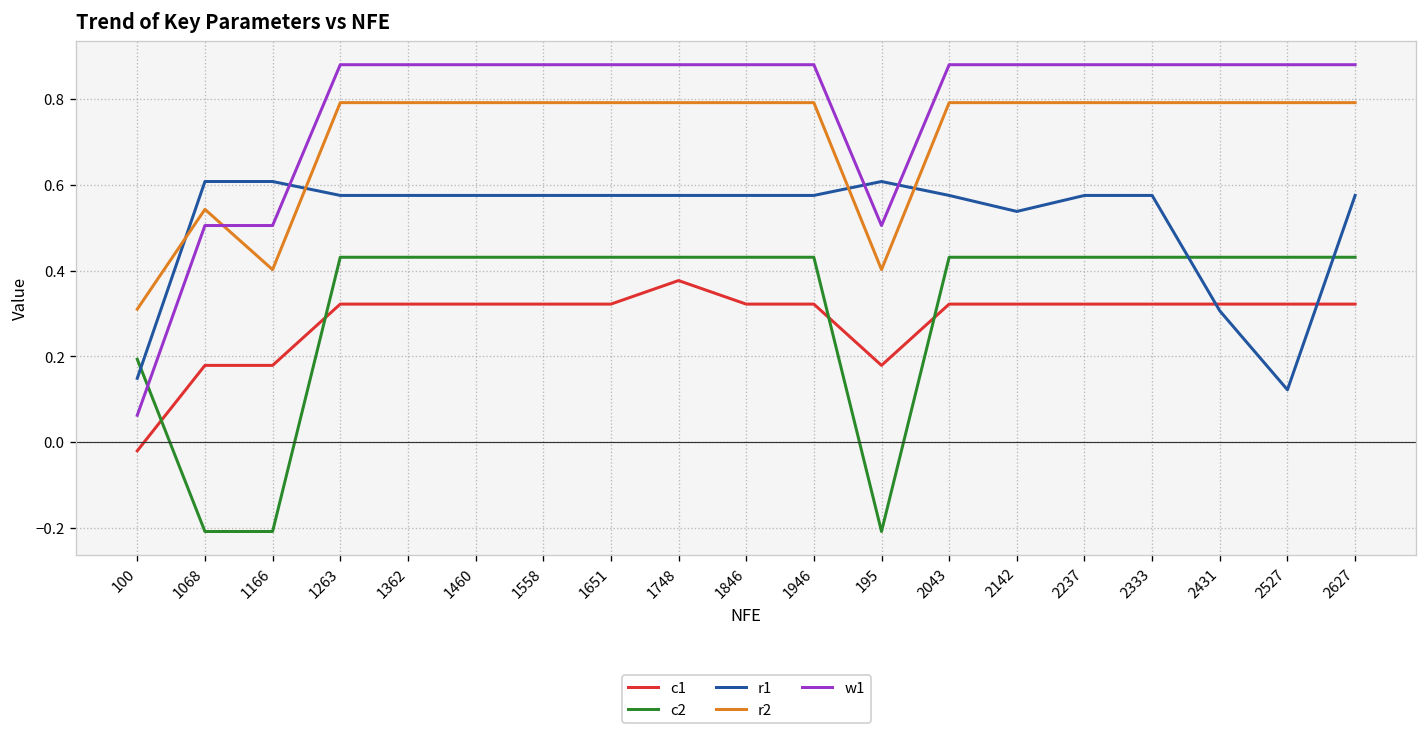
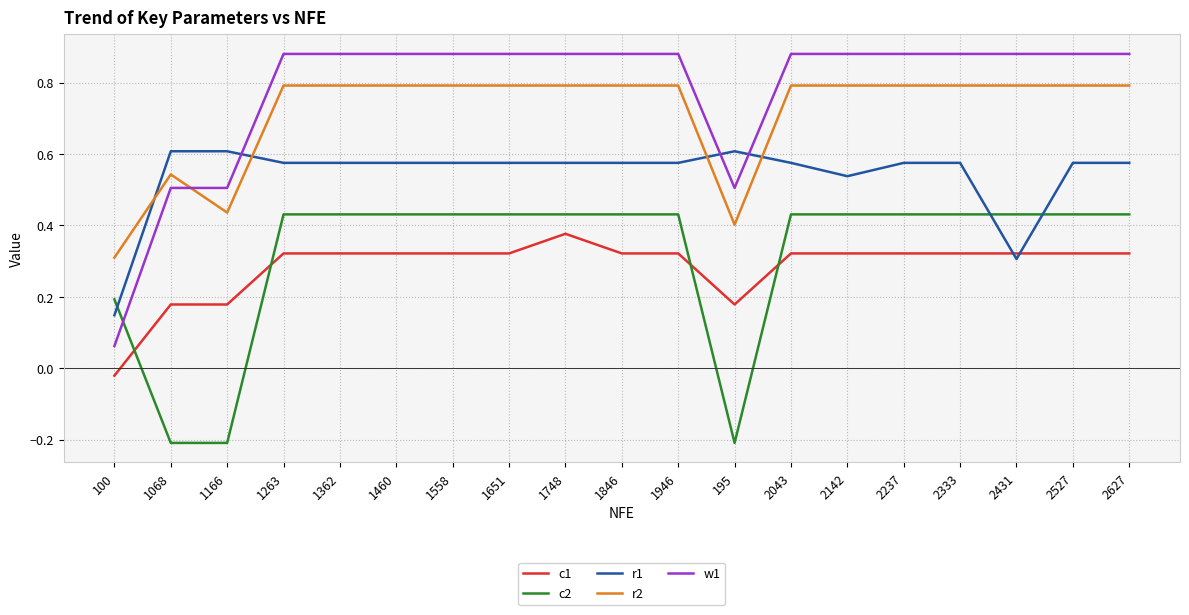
  {
    "c1": {
      "100": -0.02,
      "1068": 0.18,
      "1166": 0.18,
      "1263": 0.32,
      "1362": 0.32,
      "1460": 0.32,
      "1558": 0.32,
      "1651": 0.32,
      "1748": 0.38,
      "1846": 0.32,
      "1946": 0.32,
      "195": 0.18,
      "2043": 0.32,
      "2142": 0.32,
      "2237": 0.32,
      "2333": 0.32,
      "2431": 0.32,
      "2527": 0.32,
      "2627": 0.32
    },
    "c2": {
      "100": 0.19,
      "1068": -0.21,
      "1166": -0.21,
      "1263": 0.43,
      "1362": 0.43,
      "1460": 0.43,
      "1558": 0.43,
      "1651": 0.43,
      "1748": 0.43,
      "1846": 0.43,
      "1946": 0.43,
      "195": -0.21,
      "2043": 0.43,
      "2142": 0.43,
      "2237": 0.43,
      "2333": 0.43,
      "2431": 0.43,
      "2527": 0.43,
      "2627": 0.43
    },
    "r1": {
      "100": 0.15,
      "1068": 0.61,
      "1166": 0.61,
      "1263": 0.58,
      "1362": 0.58,
      "1460": 0.58,
      "1558": 0.58,
      "1651": 0.58,
      "1748": 0.58,
      "1846": 0.58,
      "1946": 0.58,
      "195": 0.61,
      "2043": 0.58,
      "2142": 0.54,
      "2237": 0.58,
      "2333": 0.58,
      "2431": 0.31,
-     "2527": 0.12,
+     "2527": 0.58,
      "2627": 0.58
    },
    "r2": {
      "100": 0.31,
      "1068": 0.54,
-     "1166": 0.40,
+     "1166": 0.44,
      "1263": 0.79,
      "1362": 0.79,
      "1460": 0.79,
      "1558": 0.79,
      "1651": 0.79,
      "1748": 0.79,
      "1846": 0.79,
      "1946": 0.79,
      "195": 0.40,
      "2043": 0.79,
      "2142": 0.79,
      "2237": 0.79,
      "2333": 0.79,
      "2431": 0.79,
      "2527": 0.79,
      "2627": 0.79
    },
    "w1": {
      "100": 0.06,
      "1068": 0.51,
      "1166": 0.51,
      "1263": 0.88,
      "1362": 0.88,
      "1460": 0.88,
      "1558": 0.88,
      "1651": 0.88,
      "1748": 0.88,
      "1846": 0.88,
      "1946": 0.88,
      "195": 0.51,
      "2043": 0.88,
      "2142": 0.88,
      "2237": 0.88,
      "2333": 0.88,
      "2431": 0.88,
      "2527": 0.88,
      "2627": 0.88
    }
  }
